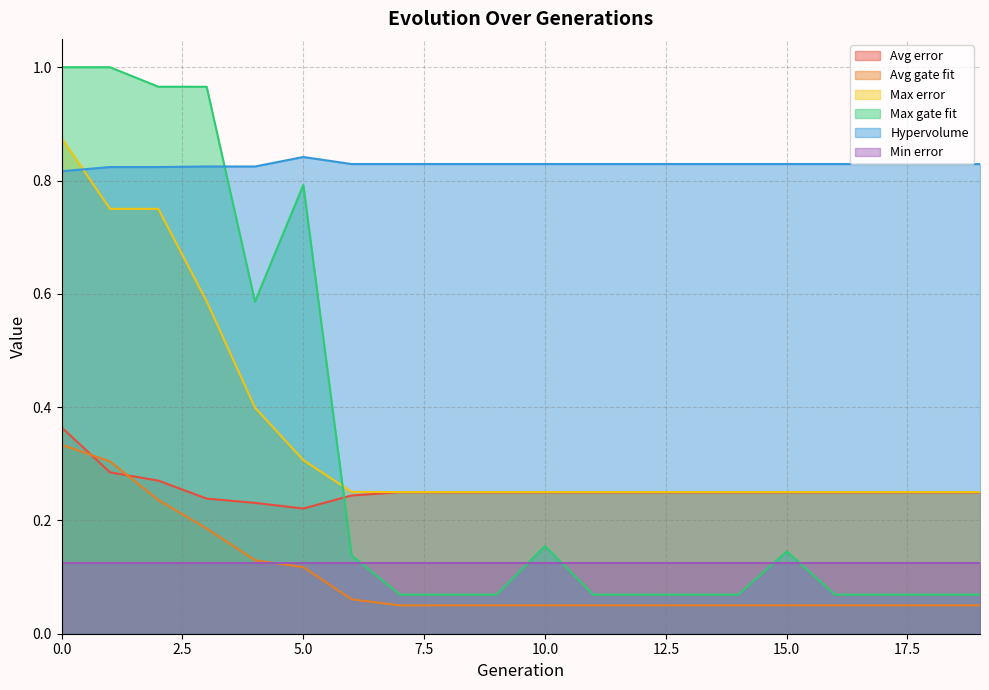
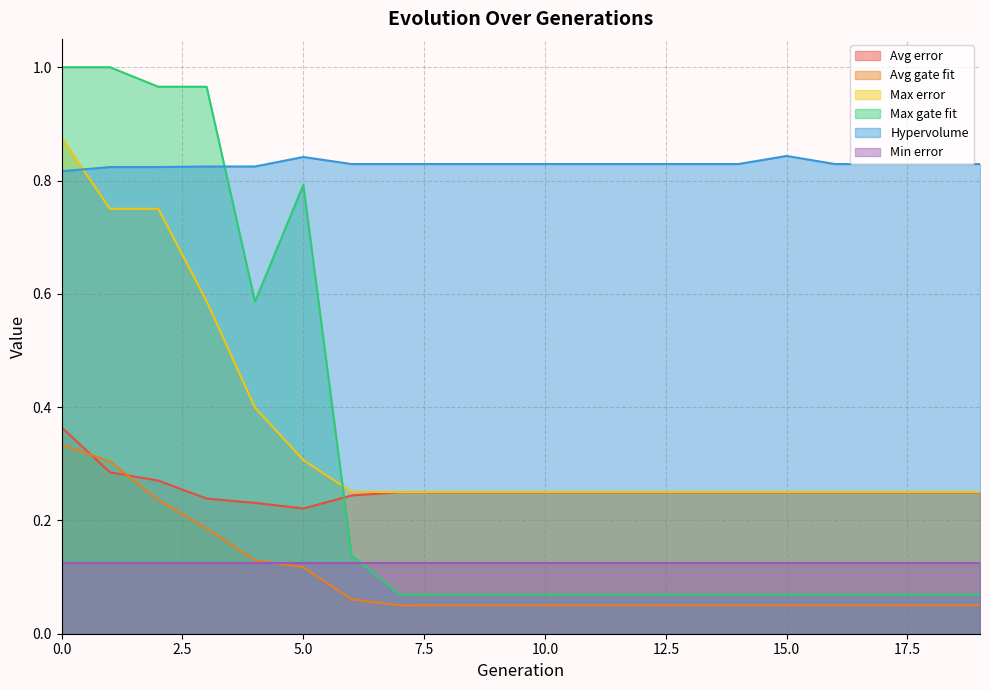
  {
    "Max gate fit": {
      "0.0": 1.00,
      "5.0": 0.79,
-     "10.0": 0.15,
-     "15.0": 0.15
+     "10.0": 0.07,
+     "15.0": 0.07
    },
    "Hypervolume": {
      "0.0": 0.82,
      "5.0": 0.84,
      "10.0": 0.83,
-     "15.0": 0.83
+     "15.0": 0.84
    },
    "Min error": {
      "0.0": 0.13,
      "5.0": 0.13,
      "10.0": 0.13,
      "15.0": 0.13
    }
  }
